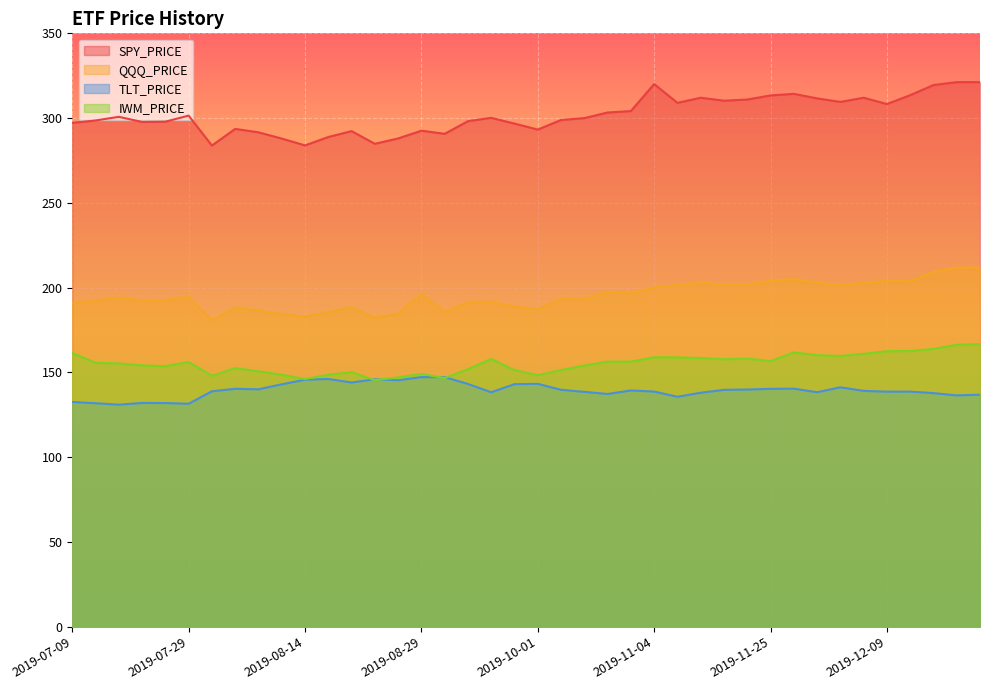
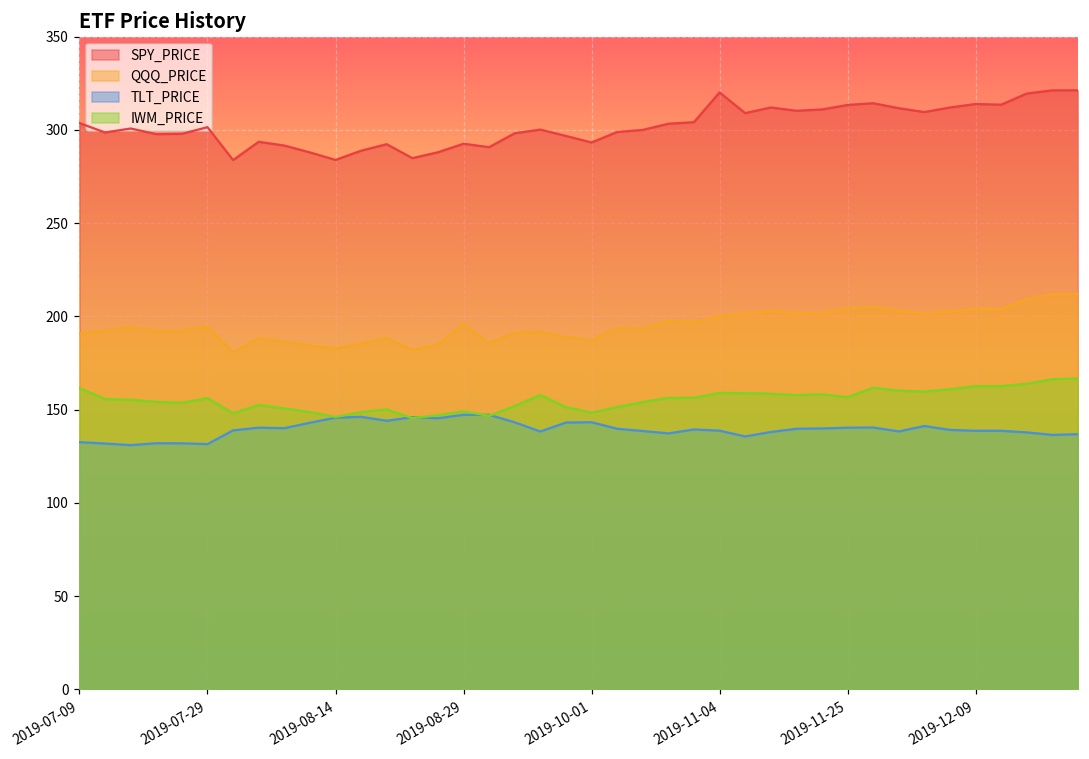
  {
    "SPY_PRICE": {
-     "2019-07-09": 297,
+     "2019-07-09": 304,
      "2019-08-14": 284,
      "2019-08-29": 293,
      "2019-10-01": 293,
      "2019-11-04": 320,
      "2019-11-25": 313,
-     "2019-12-09": 308
+     "2019-12-09": 314
    },
    "QQQ_PRICE": {
      "2019-07-09": 191,
      "2019-07-29": 195,
      "2019-08-14": 183,
      "2019-08-29": 196,
      "2019-10-01": 187,
      "2019-11-04": 200,
      "2019-11-25": 204,
      "2019-12-09": 204
    },
    "TLT_PRICE": {
      "2019-07-09": 133,
      "2019-07-29": 132,
      "2019-08-29": 147,
      "2019-10-01": 143,
      "2019-11-04": 139,
      "2019-11-25": 140,
      "2019-12-09": 139
    },
    "IWM_PRICE": {
      "2019-07-09": 162,
      "2019-07-29": 156,
      "2019-08-29": 149,
      "2019-10-01": 148,
      "2019-11-04": 159,
      "2019-11-25": 157,
      "2019-12-09": 163
    }
  }
